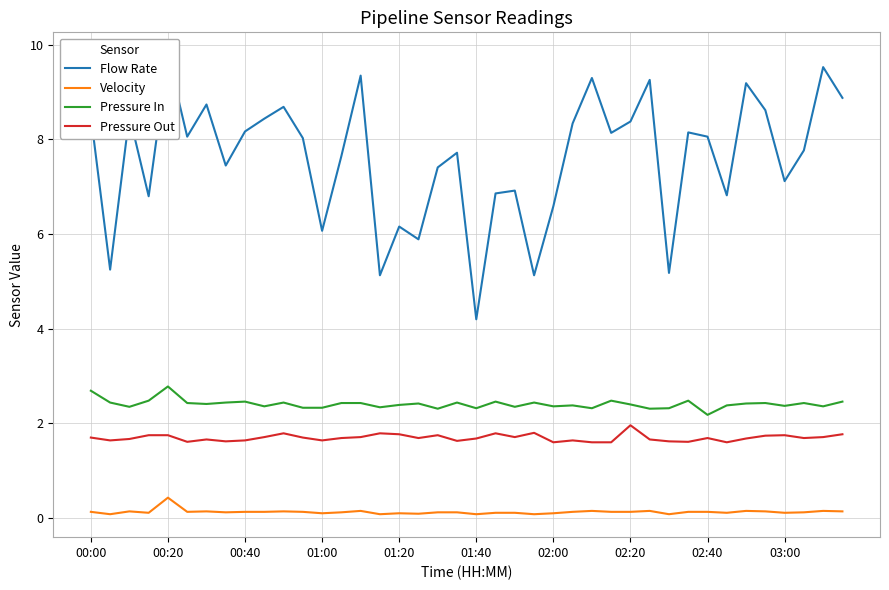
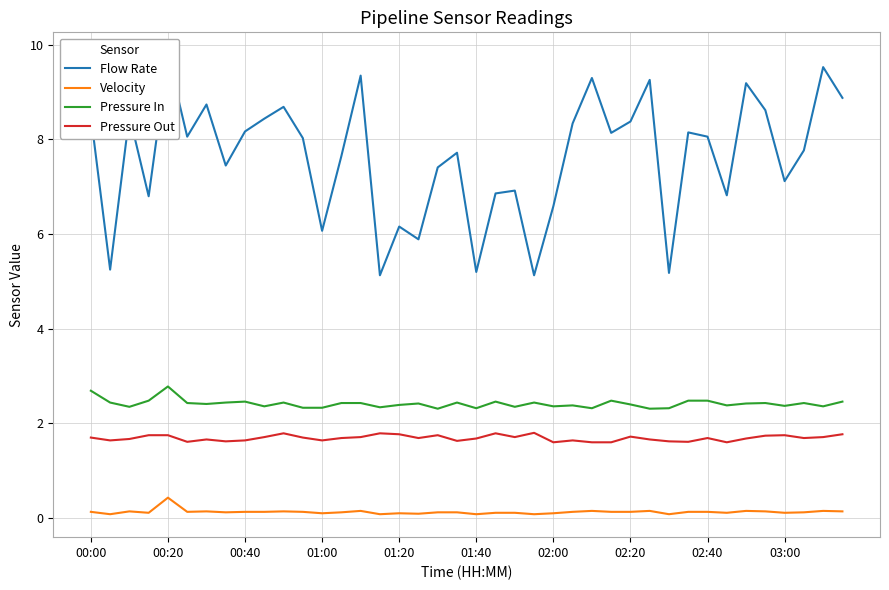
  {
    "Flow Rate": {
      "00:40": 8.2,
      "01:00": 6.1,
      "01:20": 6.2,
-     "01:40": 4.2,
+     "01:40": 5.2,
      "02:00": 6.6,
      "02:20": 8.4,
      "02:40": 8.1,
      "03:00": 7.1
    },
    "Velocity": {
      "00:00": 0.1,
      "00:20": 0.4,
      "00:40": 0.1,
      "01:00": 0.1,
      "01:20": 0.1,
      "01:40": 0.1,
      "02:00": 0.1,
      "02:20": 0.1,
      "02:40": 0.1,
      "03:00": 0.1
    },
    "Pressure In": {
      "00:00": 2.7,
      "00:20": 2.8,
      "00:40": 2.5,
      "01:00": 2.3,
      "01:20": 2.4,
      "01:40": 2.3,
      "02:00": 2.4,
      "02:20": 2.4,
-     "02:40": 2.2,
+     "02:40": 2.5,
      "03:00": 2.4
    },
    "Pressure Out": {
      "00:00": 1.7,
      "00:20": 1.8,
      "00:40": 1.6,
      "01:00": 1.6,
      "01:20": 1.8,
      "01:40": 1.7,
      "02:00": 1.6,
-     "02:20": 2.0,
+     "02:20": 1.7,
      "02:40": 1.7,
      "03:00": 1.8
    }
  }
